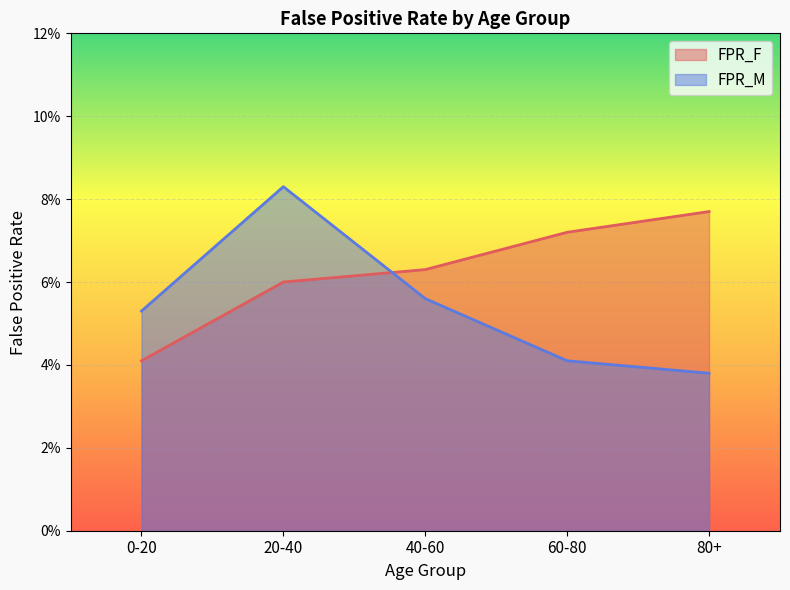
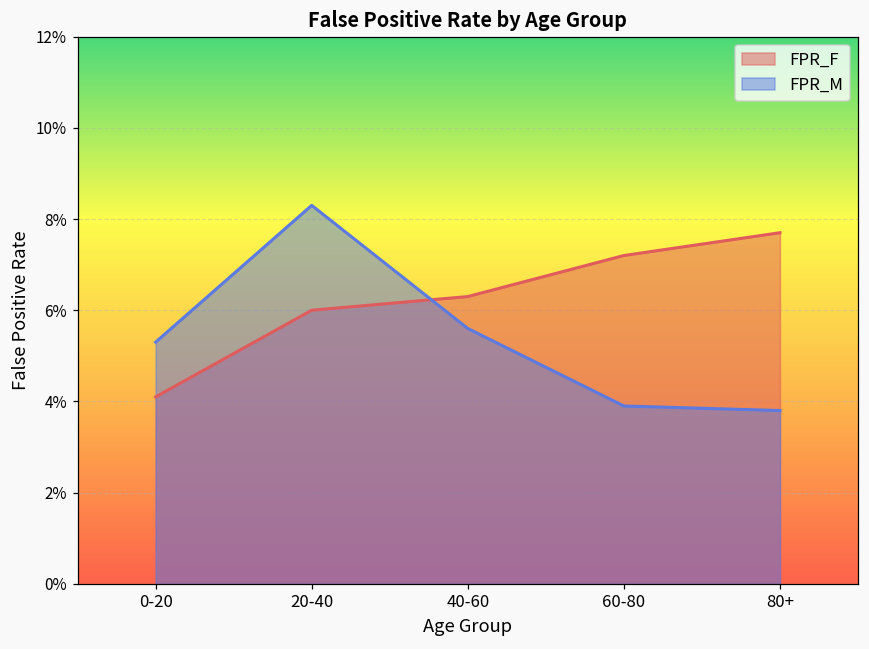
  {
    "FPR_F": {
      "0-20": "4.1%",
      "20-40": "6.0%",
      "40-60": "6.3%",
      "60-80": "7.2%",
      "80+": "7.7%"
    },
    "FPR_M": {
      "0-20": "5.3%",
      "20-40": "8.3%",
      "40-60": "5.6%",
-     "60-80": "4.1%",
+     "60-80": "3.9%",
      "80+": "3.8%"
    }
  }
